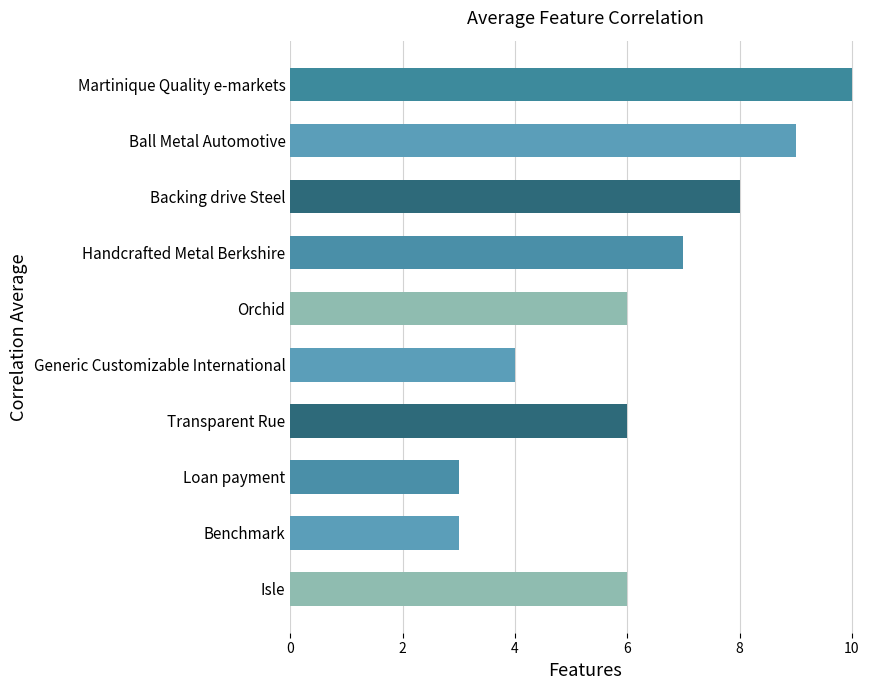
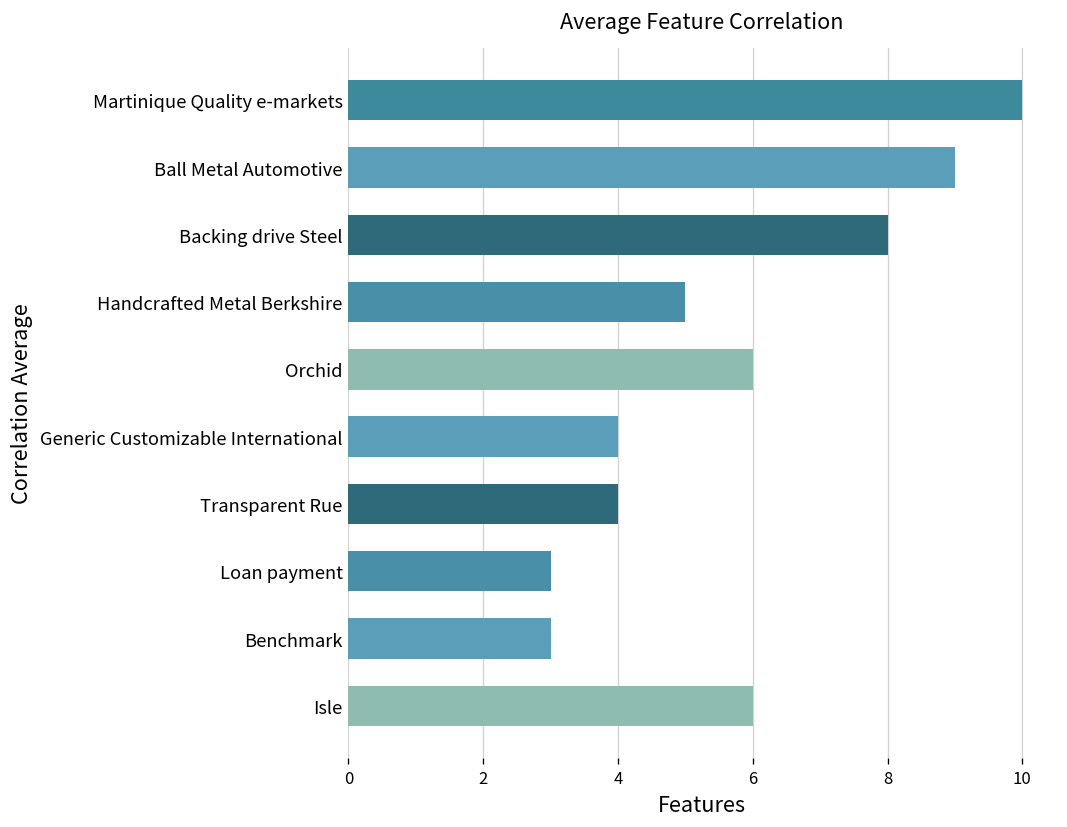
  {
    "Martinique Quality e-markets": 10,
    "Ball Metal Automotive": 9,
    "Backing drive Steel": 8,
-   "Handcrafted Metal Berkshire": 7,
+   "Handcrafted Metal Berkshire": 5,
    "Orchid": 6,
    "Generic Customizable International": 4,
-   "Transparent Rue": 6,
+   "Transparent Rue": 4,
    "Loan payment": 3,
    "Benchmark": 3,
    "Isle": 6
  }
